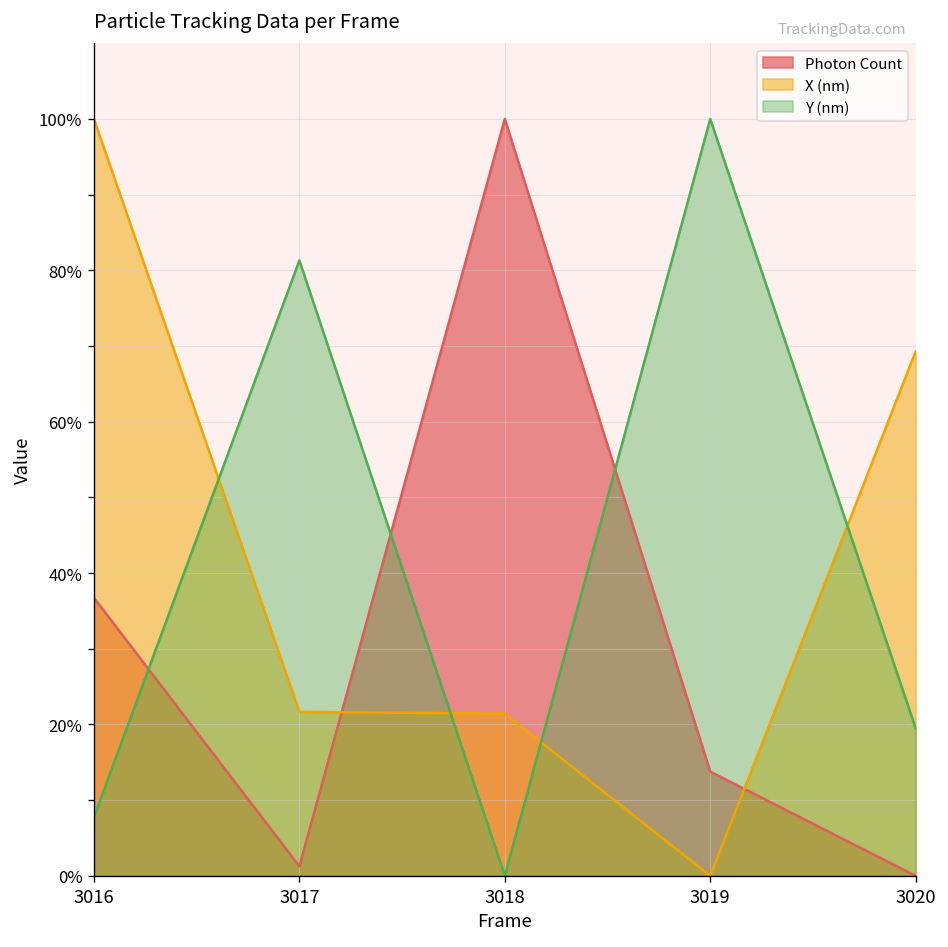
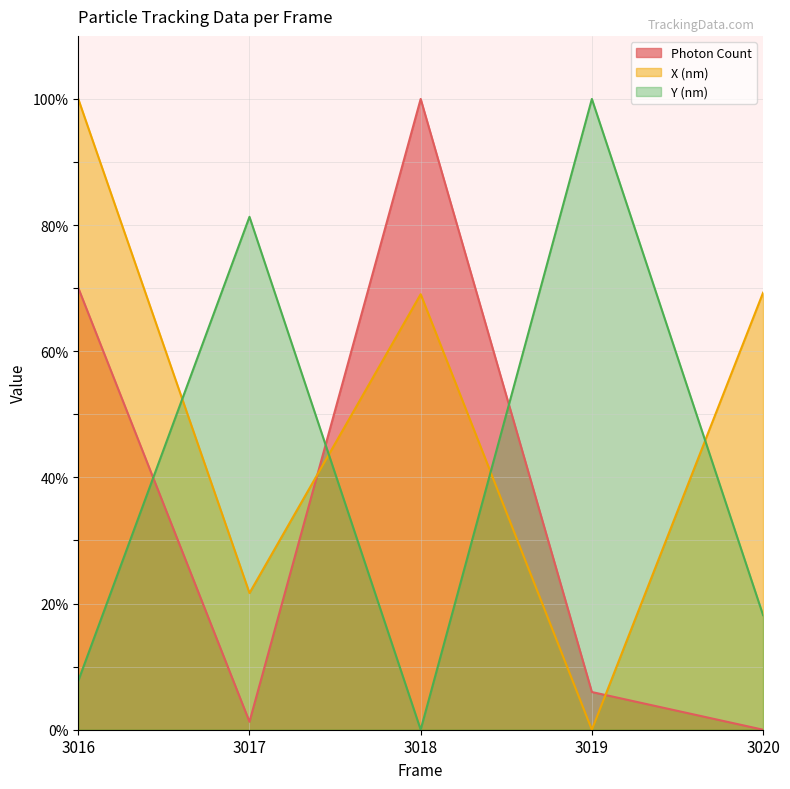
  {
    "Photon Count": {
-     "3016": "37%",
+     "3016": "70%",
      "3017": "1%",
      "3018": "100%",
-     "3019": "14%",
+     "3019": "6%",
      "3020": "0%"
    },
    "X (nm)": {
      "3016": "100%",
      "3017": "22%",
-     "3018": "21%",
+     "3018": "69%",
      "3019": "0%",
      "3020": "69%"
    },
    "Y (nm)": {
      "3016": "8%",
      "3017": "81%",
      "3018": "0%",
      "3019": "100%",
-     "3020": "19%"
+     "3020": "18%"
    }
  }
